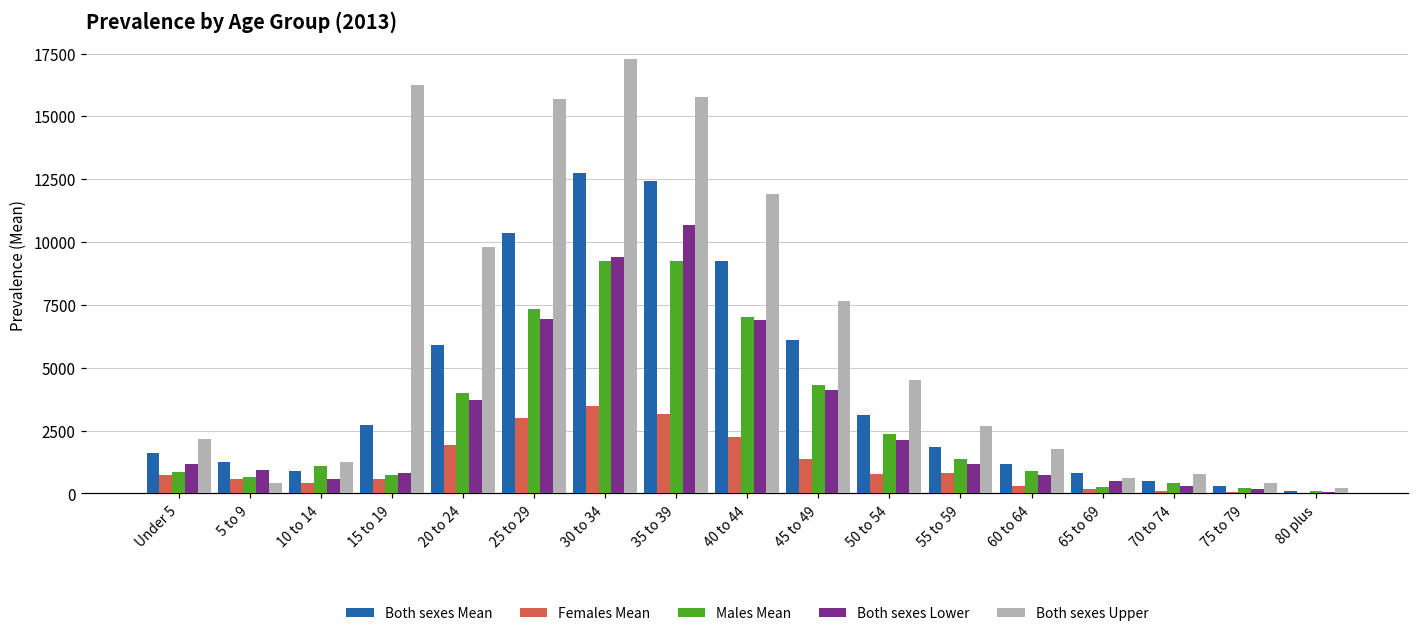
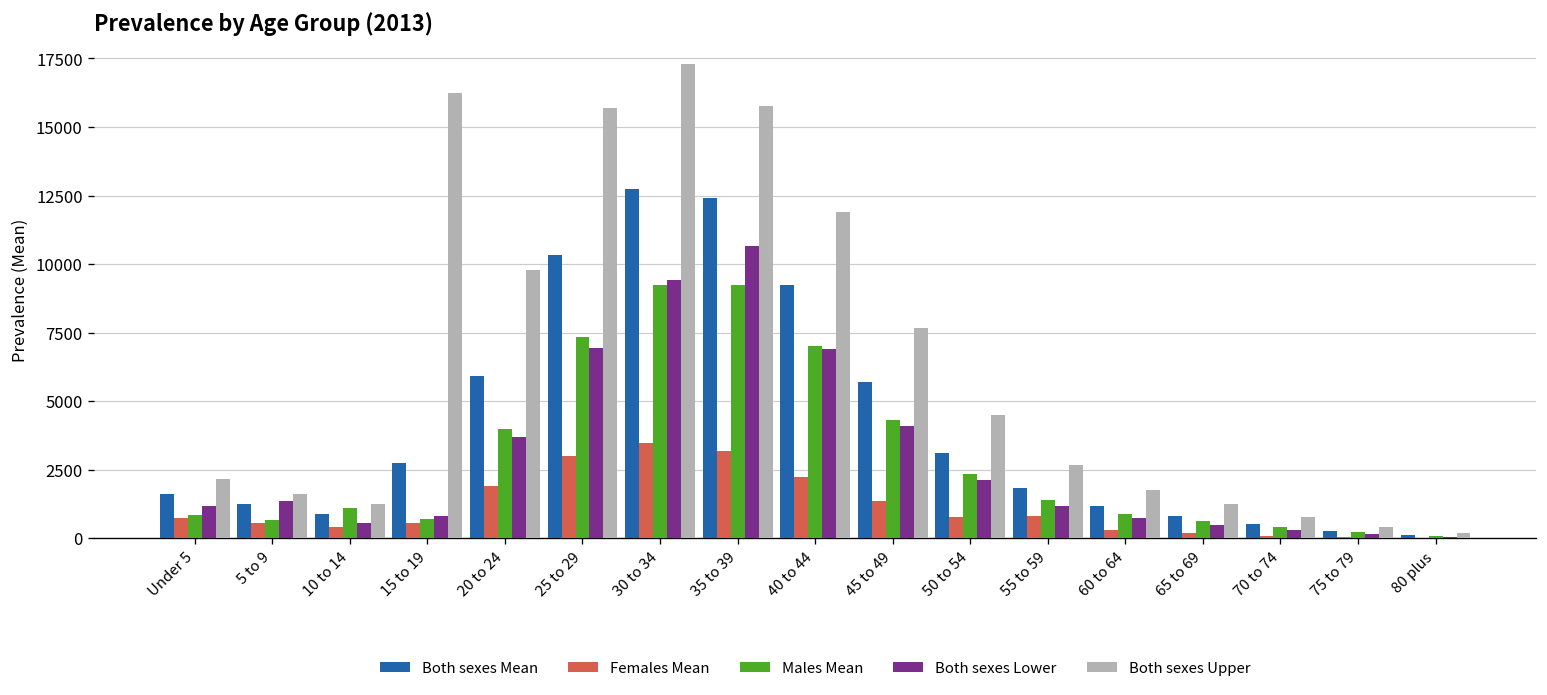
  {
    "Both sexes Mean": {
      "Under 5": 1600,
      "5 to 9": 1200,
      "10 to 14": 900,
      "15 to 19": 2700,
      "20 to 24": 5900,
      "25 to 29": 10300,
      "30 to 34": 12700,
      "35 to 39": 12400,
      "40 to 44": 9200,
-     "45 to 49": 6100,
+     "45 to 49": 5700,
      "50 to 54": 3100,
      "55 to 59": 1800,
      "60 to 64": 1200,
      "65 to 69": 800,
      "70 to 74": 500,
      "75 to 79": 300,
      "80 plus": 100
    },
    "Females Mean": {
      "Under 5": 700,
      "5 to 9": 600,
      "10 to 14": 400,
      "15 to 19": 600,
      "20 to 24": 1900,
      "25 to 29": 3000,
      "30 to 34": 3500,
      "35 to 39": 3200,
      "40 to 44": 2200,
      "45 to 49": 1400,
      "50 to 54": 800,
      "55 to 59": 800,
      "60 to 64": 300,
      "65 to 69": 200
    },
    "Males Mean": {
      "Under 5": 900,
      "5 to 9": 700,
      "10 to 14": 1100,
      "15 to 19": 700,
      "20 to 24": 4000,
      "25 to 29": 7300,
      "30 to 34": 9300,
      "35 to 39": 9200,
      "40 to 44": 7000,
      "45 to 49": 4300,
      "50 to 54": 2400,
      "55 to 59": 1400,
      "60 to 64": 900,
-     "65 to 69": 200,
+     "65 to 69": 600,
      "70 to 74": 400,
      "75 to 79": 200
    },
    "Both sexes Lower": {
      "Under 5": 1200,
-     "5 to 9": 900,
+     "5 to 9": 1400,
      "10 to 14": 600,
      "15 to 19": 800,
      "20 to 24": 3700,
      "25 to 29": 6900,
      "30 to 34": 9400,
      "35 to 39": 10700,
      "40 to 44": 6900,
      "45 to 49": 4100,
      "50 to 54": 2100,
      "55 to 59": 1200,
      "60 to 64": 700,
      "65 to 69": 500,
      "70 to 74": 300,
      "75 to 79": 200
    },
    "Both sexes Upper": {
      "Under 5": 2200,
-     "5 to 9": 400,
+     "5 to 9": 1600,
      "10 to 14": 1200,
      "15 to 19": 16200,
      "20 to 24": 9800,
      "25 to 29": 15700,
      "30 to 34": 17300,
      "35 to 39": 15800,
      "40 to 44": 11900,
      "45 to 49": 7700,
      "50 to 54": 4500,
      "55 to 59": 2700,
      "60 to 64": 1800,
-     "65 to 69": 600,
+     "65 to 69": 1200,
      "70 to 74": 800,
      "75 to 79": 400,
      "80 plus": 200
    }
  }
